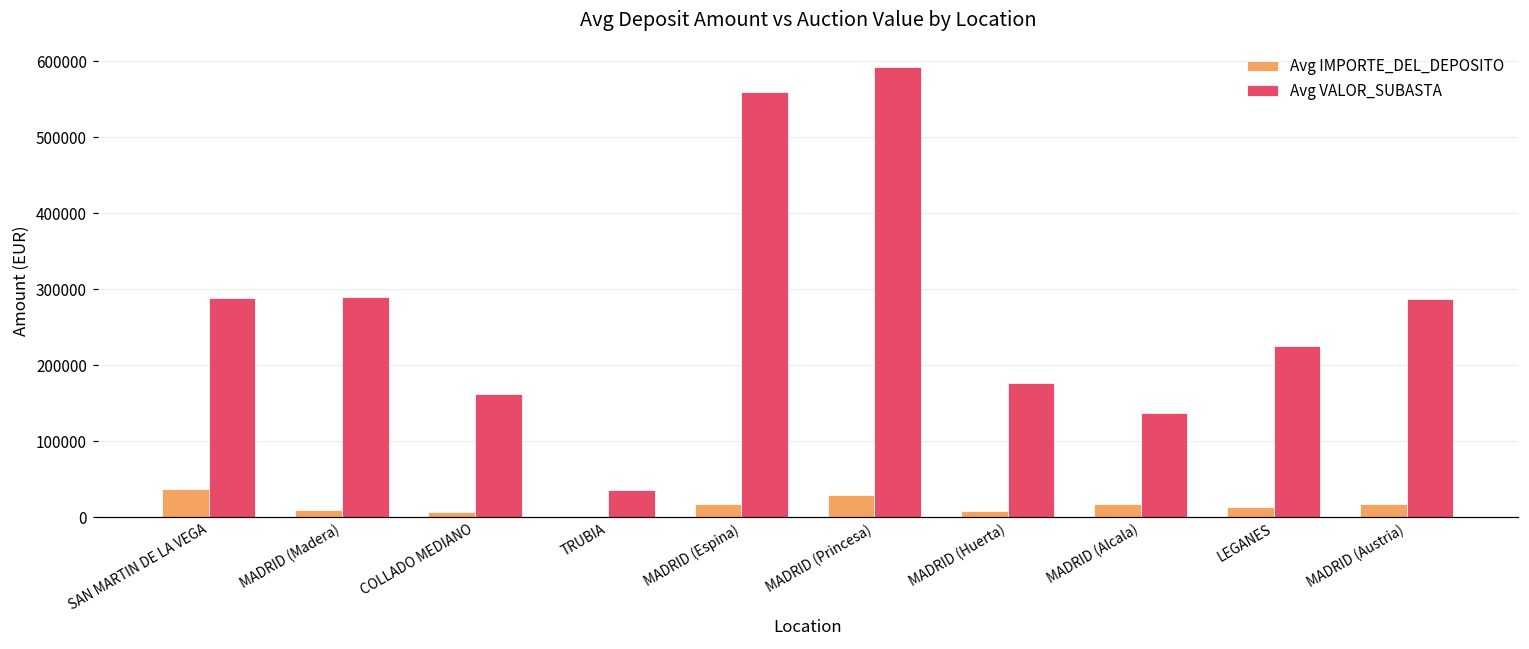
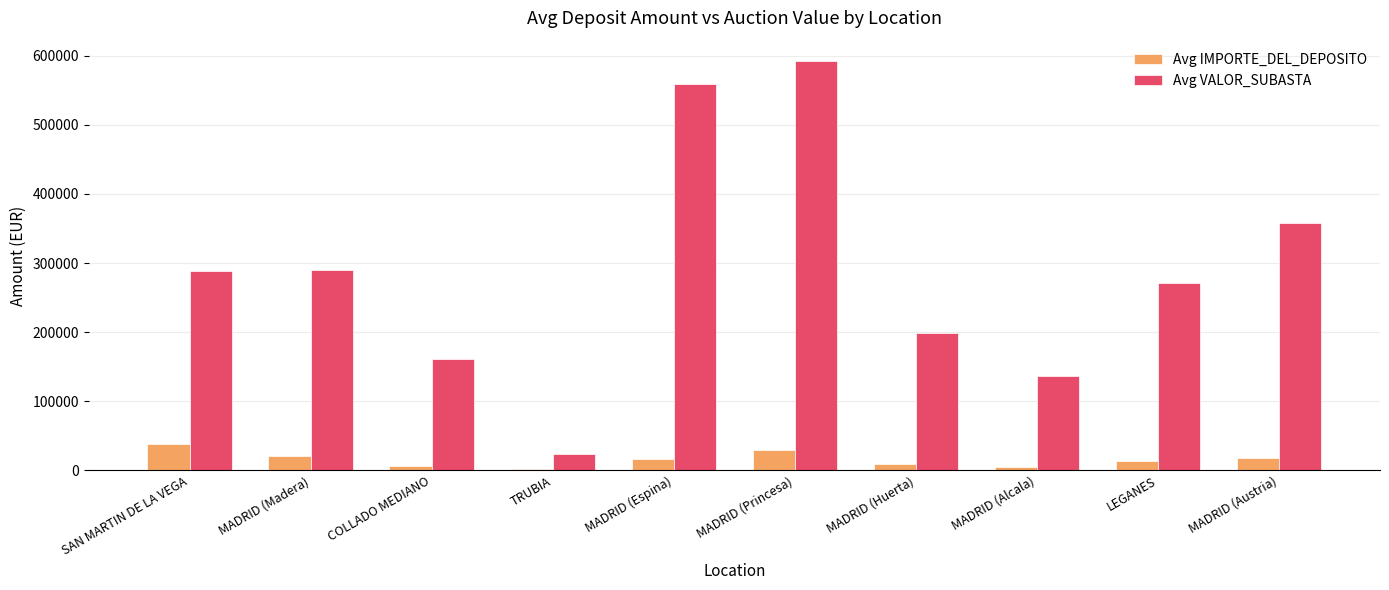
  {
    "Avg IMPORTE_DEL_DEPOSITO": {
      "SAN MARTIN DE LA VEGA": 40000,
-     "MADRID (Madera)": 10000,
+     "MADRID (Madera)": 20000,
      "COLLADO MEDIANO": 10000,
      "MADRID (Espina)": 20000,
      "MADRID (Princesa)": 30000,
      "MADRID (Huerta)": 10000,
-     "MADRID (Alcala)": 20000,
+     "MADRID (Alcala)": 0,
      "LEGANES": 10000,
      "MADRID (Austria)": 20000
    },
    "Avg VALOR_SUBASTA": {
      "SAN MARTIN DE LA VEGA": 290000,
      "MADRID (Madera)": 290000,
      "COLLADO MEDIANO": 160000,
-     "TRUBIA": 40000,
+     "TRUBIA": 20000,
      "MADRID (Espina)": 560000,
      "MADRID (Princesa)": 590000,
-     "MADRID (Huerta)": 180000,
+     "MADRID (Huerta)": 200000,
      "MADRID (Alcala)": 140000,
-     "LEGANES": 230000,
-     "MADRID (Austria)": 290000
+     "LEGANES": 270000,
+     "MADRID (Austria)": 360000
    }
  }
